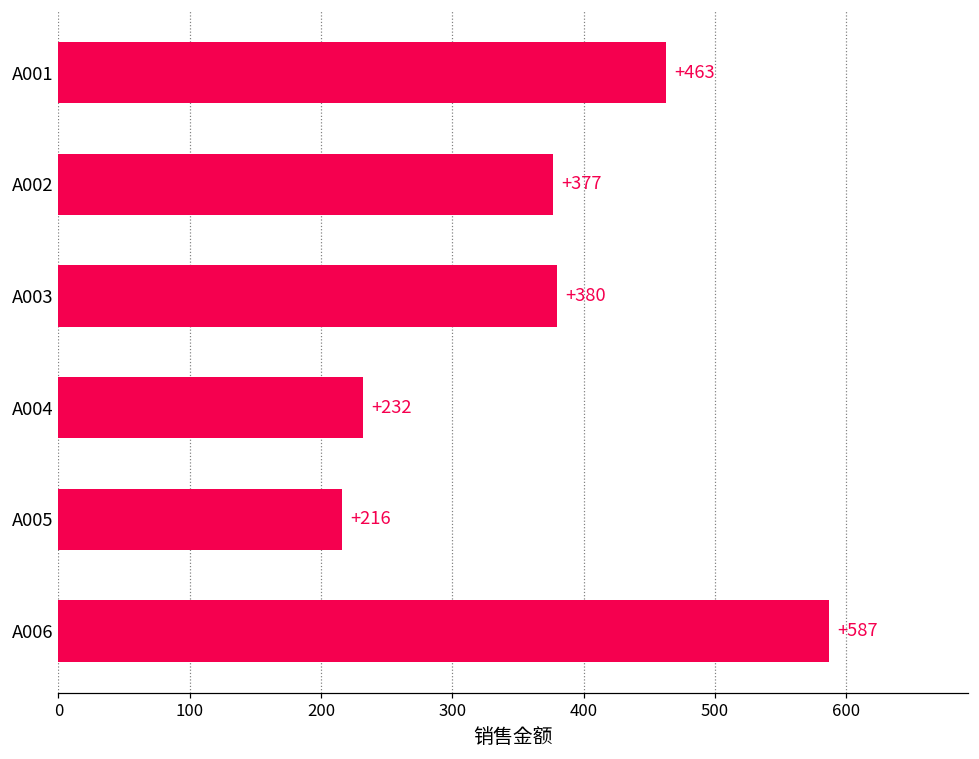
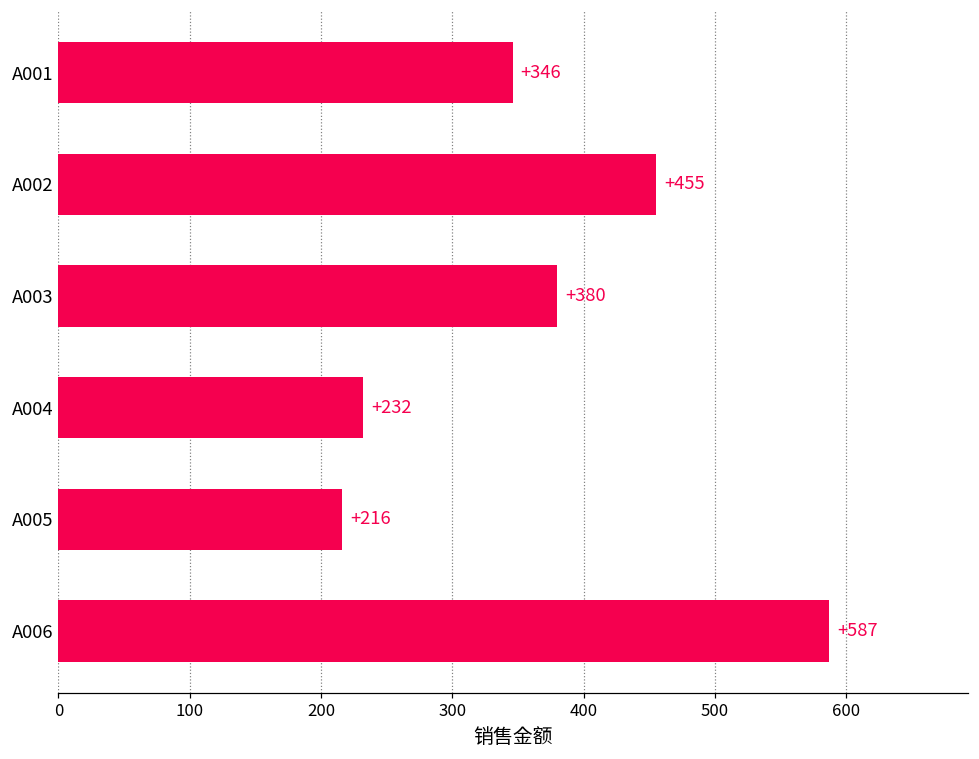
  {
-   "A001": "+463",
-   "A002": "+377",
+   "A001": "+346",
+   "A002": "+455",
    "A003": "+380",
    "A004": "+232",
    "A005": "+216",
    "A006": "+587"
  }
